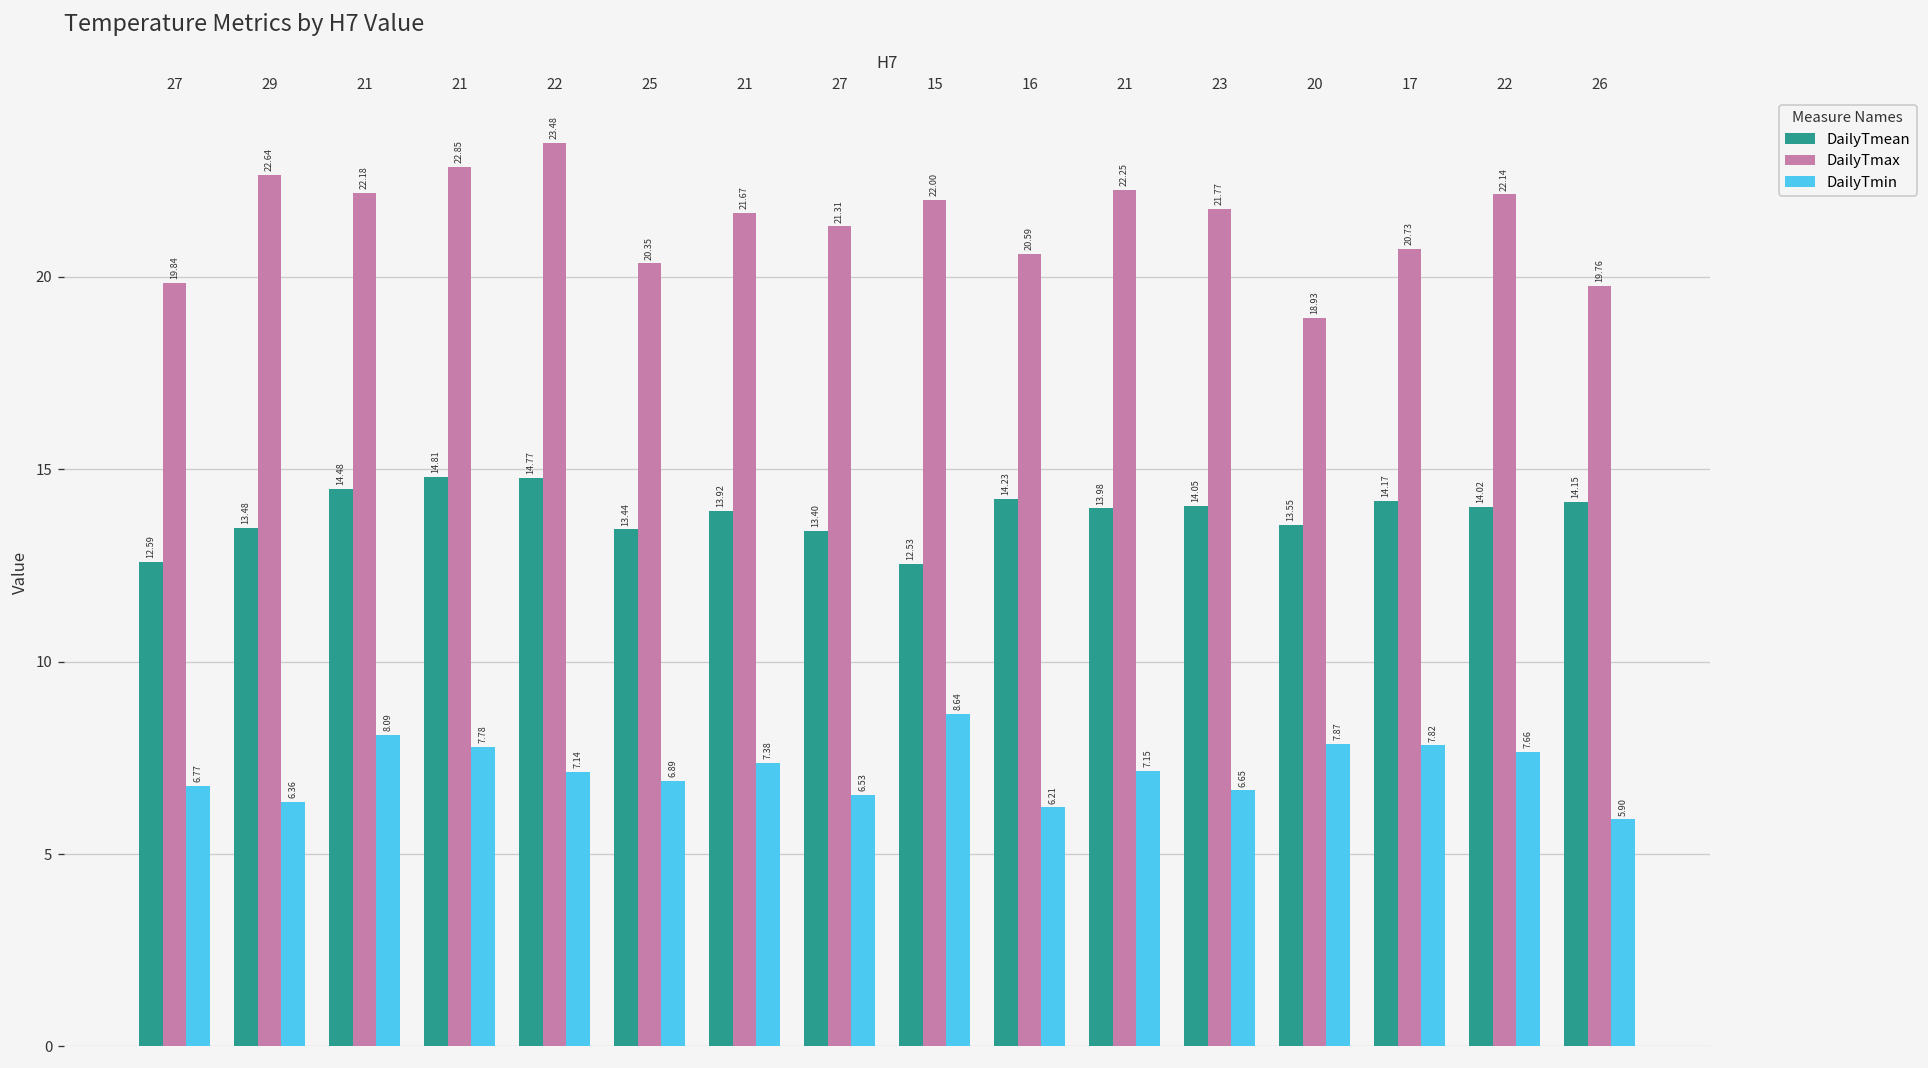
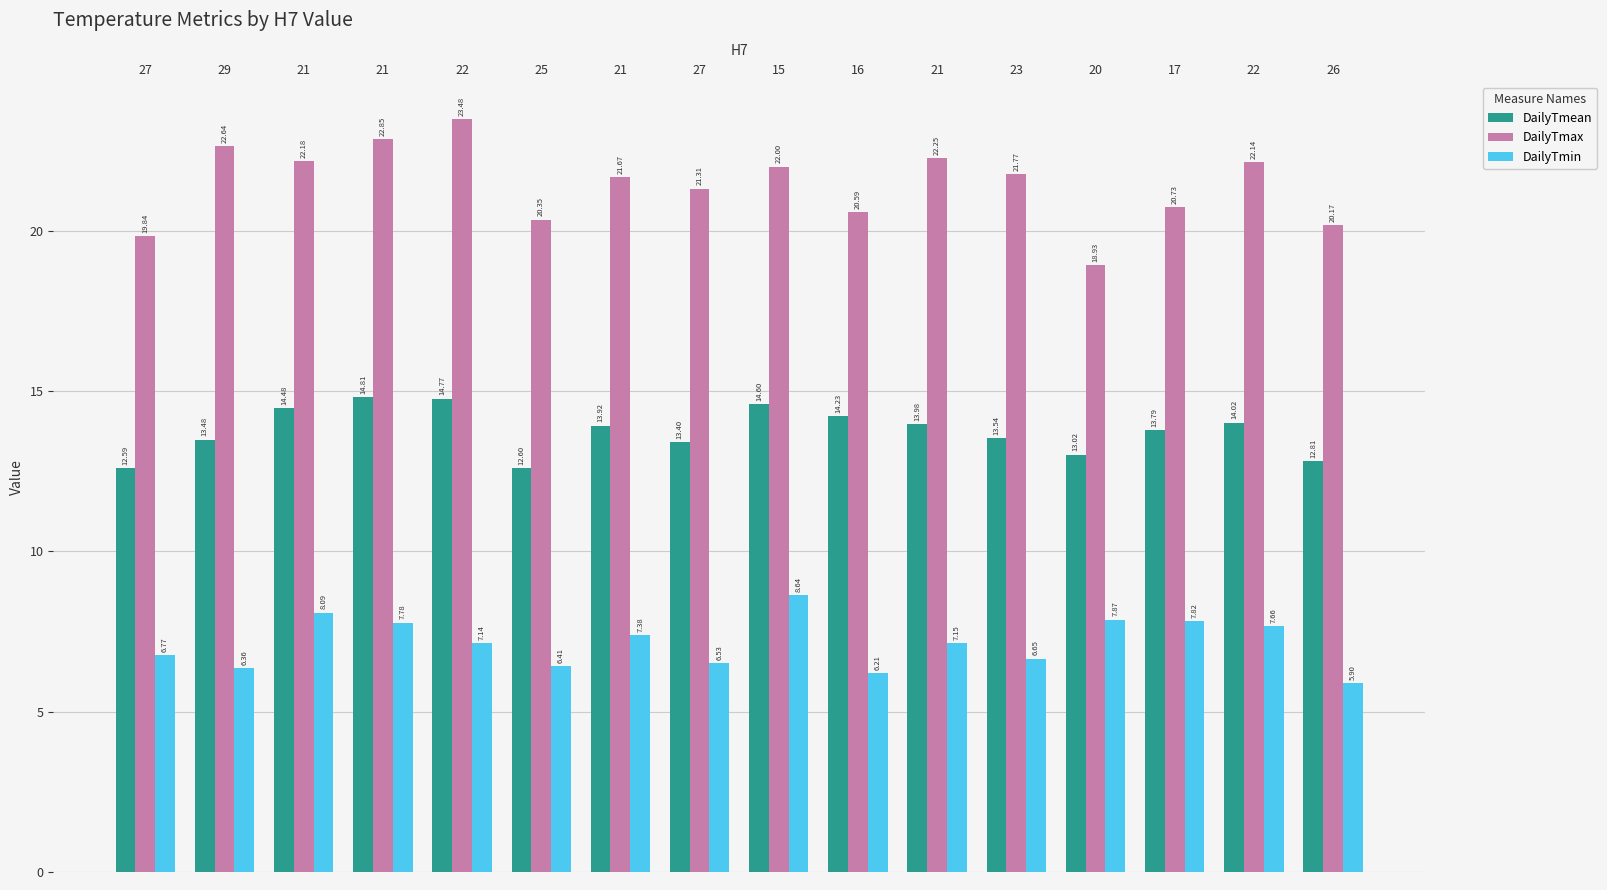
  {
    "DailyTmean": {
      "29": 13.48,
-     "25": 13.44,
-     "15": 12.53,
+     "25": 12.60,
+     "15": 14.60,
      "16": 14.23,
-     "23": 14.05,
-     "20": 13.55,
-     "17": 14.17,
-     "26": 14.15
+     "23": 13.54,
+     "20": 13.02,
+     "17": 13.79,
+     "26": 12.81
    },
    "DailyTmax": {
      "29": 22.64,
      "25": 20.35,
      "15": 22.00,
      "16": 20.59,
      "23": 21.77,
      "20": 18.93,
      "17": 20.73,
-     "26": 19.76
+     "26": 20.17
    },
    "DailyTmin": {
      "29": 6.36,
-     "25": 6.89,
+     "25": 6.41,
      "15": 8.64,
      "16": 6.21,
      "23": 6.65,
      "20": 7.87,
      "17": 7.82,
      "26": 5.90
    }
  }
